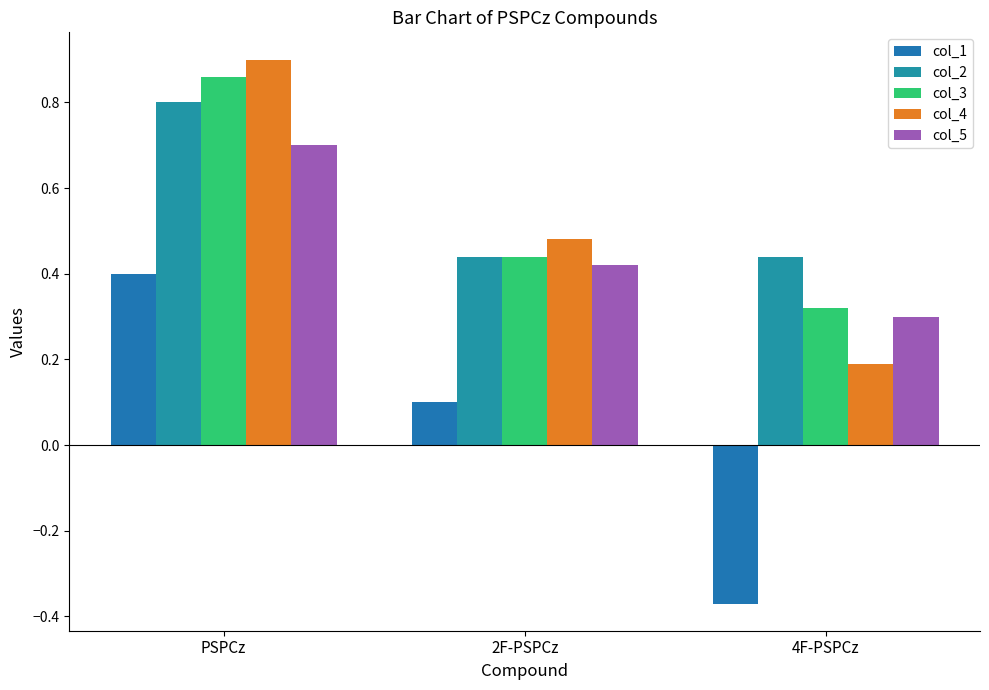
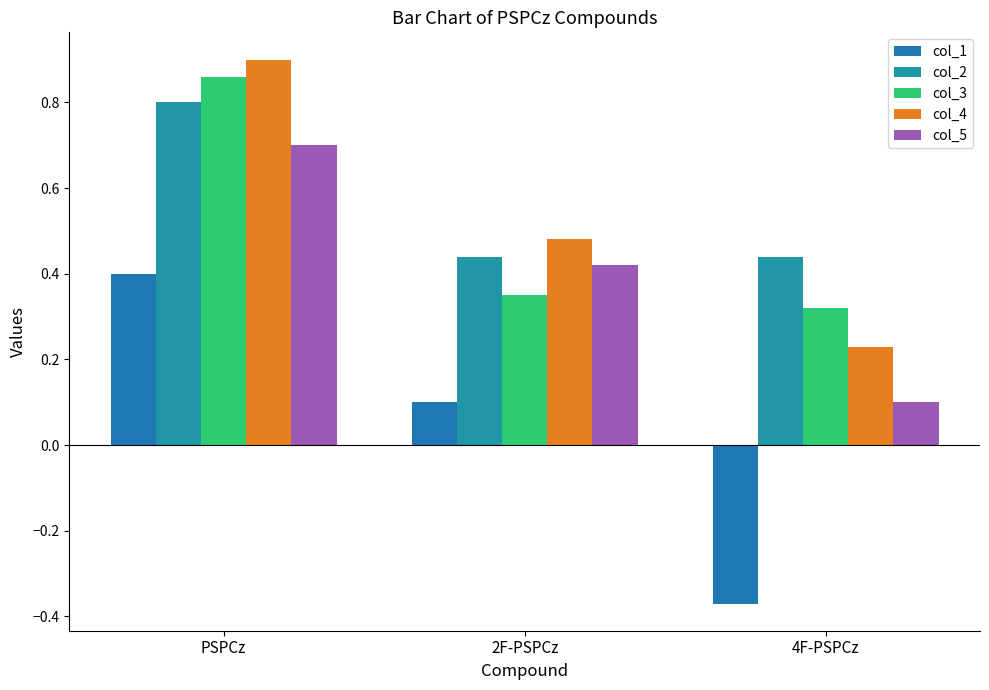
  {
    "col_3": {
      "PSPCz": 0.86,
-     "2F-PSPCz": 0.44,
+     "2F-PSPCz": 0.35,
      "4F-PSPCz": 0.32
    },
    "col_4": {
      "PSPCz": 0.90,
      "2F-PSPCz": 0.48,
-     "4F-PSPCz": 0.19
+     "4F-PSPCz": 0.23
    },
    "col_5": {
      "PSPCz": 0.7,
      "2F-PSPCz": 0.42,
-     "4F-PSPCz": 0.3
+     "4F-PSPCz": 0.1
    }
  }
